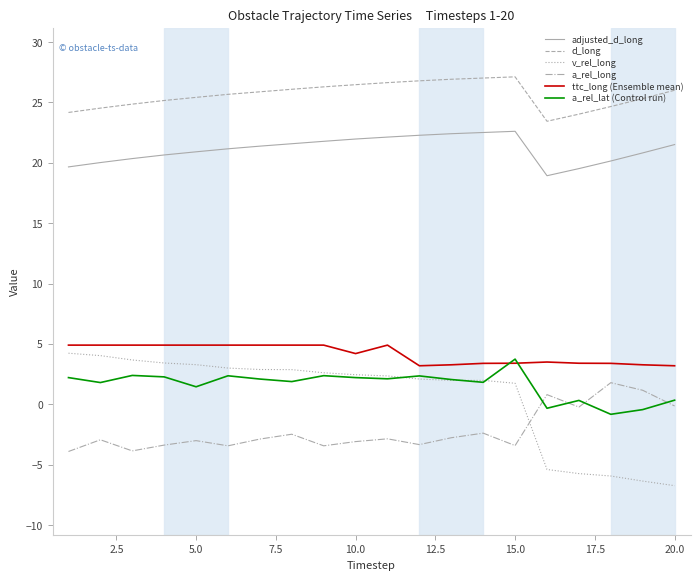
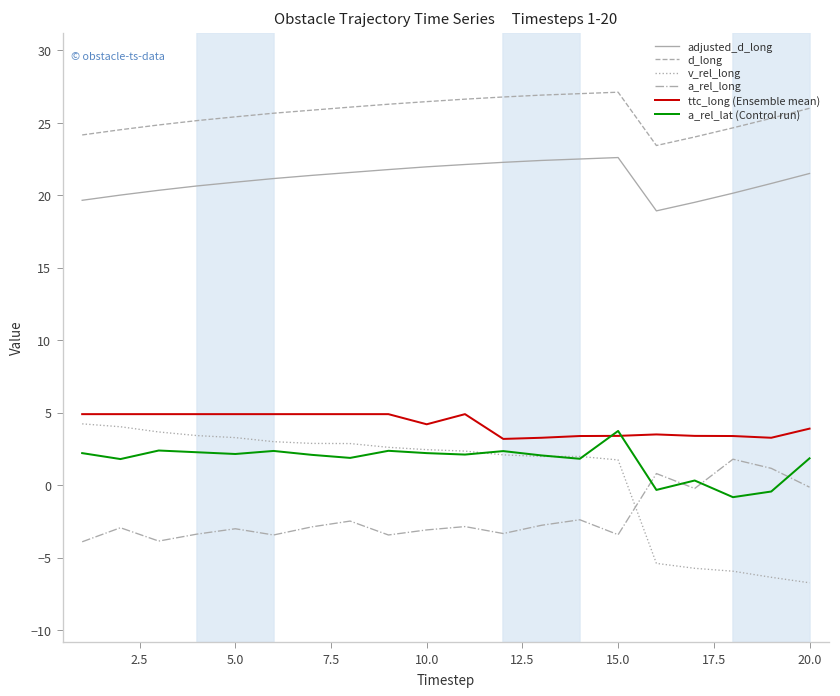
  {
    "ttc_long (Ensemble mean)": {
      "5.0": 4.9,
      "10.0": 4.2,
      "15.0": 3.4,
-     "20.0": 3.2
+     "20.0": 3.9
    },
    "a_rel_lat (Control run)": {
-     "5.0": 1.5,
+     "5.0": 2.2,
      "10.0": 2.2,
      "15.0": 3.7,
-     "20.0": 0.3
+     "20.0": 1.9
    }
  }
